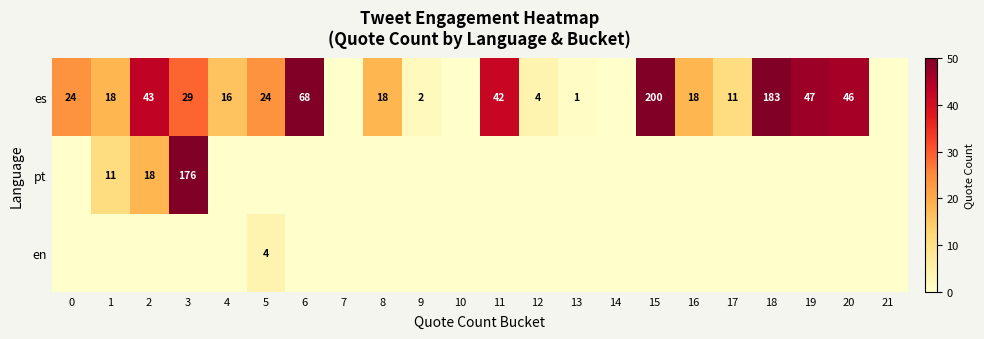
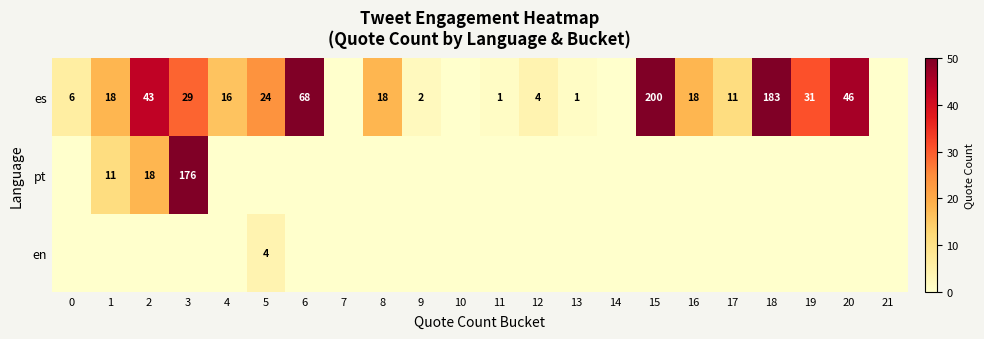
  {
    "es": {
-     "0": 24,
+     "0": 6,
      "1": 18,
      "2": 43,
      "3": 29,
      "4": 16,
      "5": 24,
      "6": 68,
      "8": 18,
      "9": 2,
-     "11": 42,
+     "11": 1,
      "12": 4,
      "13": 1,
      "15": 200,
      "16": 18,
      "17": 11,
      "18": 183,
-     "19": 47,
+     "19": 31,
      "20": 46
    },
    "pt": {
      "1": 11,
      "2": 18,
      "3": 176
    },
    "en": {
      "5": 4
    }
  }
